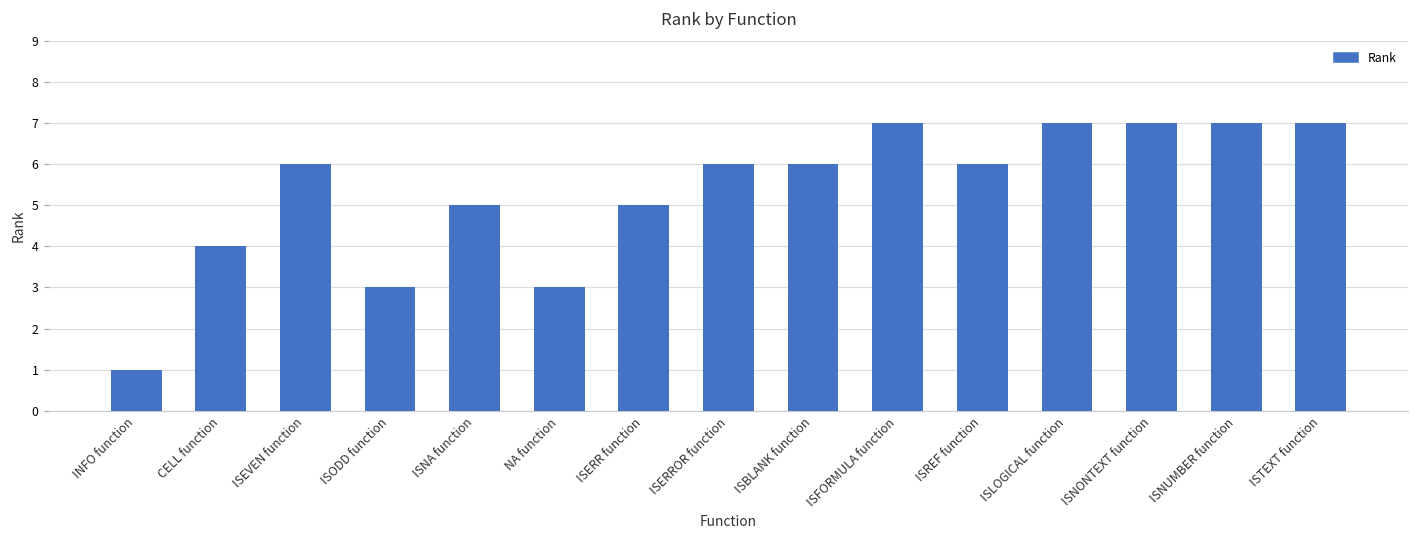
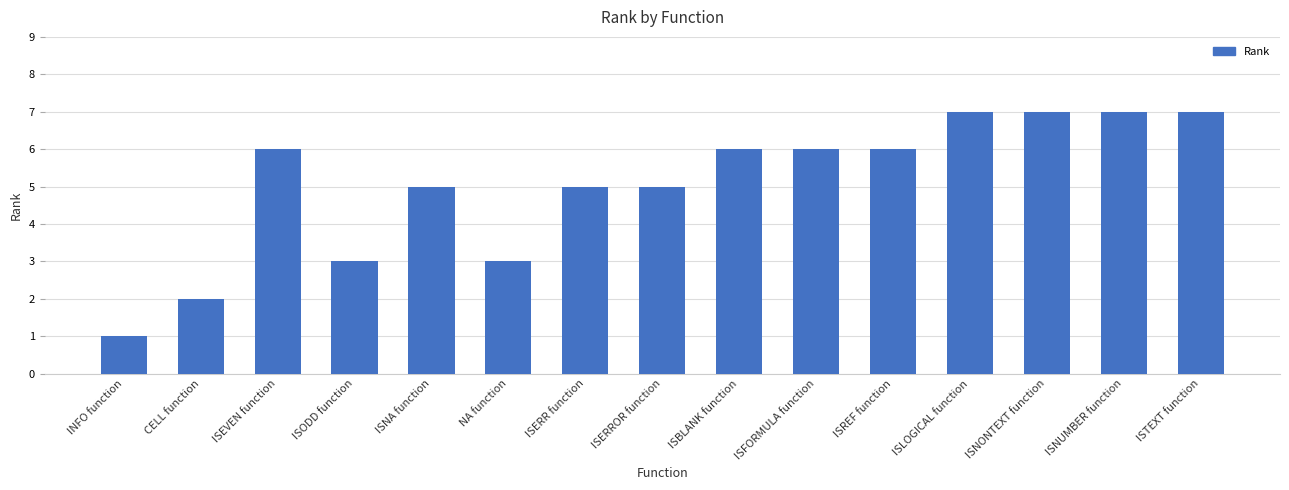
  {
    "INFO function": 1,
-   "CELL function": 4,
+   "CELL function": 2,
    "ISEVEN function": 6,
    "ISODD function": 3,
    "ISNA function": 5,
    "NA function": 3,
    "ISERR function": 5,
-   "ISERROR function": 6,
+   "ISERROR function": 5,
    "ISBLANK function": 6,
-   "ISFORMULA function": 7,
+   "ISFORMULA function": 6,
    "ISREF function": 6,
    "ISLOGICAL function": 7,
    "ISNONTEXT function": 7,
    "ISNUMBER function": 7,
    "ISTEXT function": 7
  }
